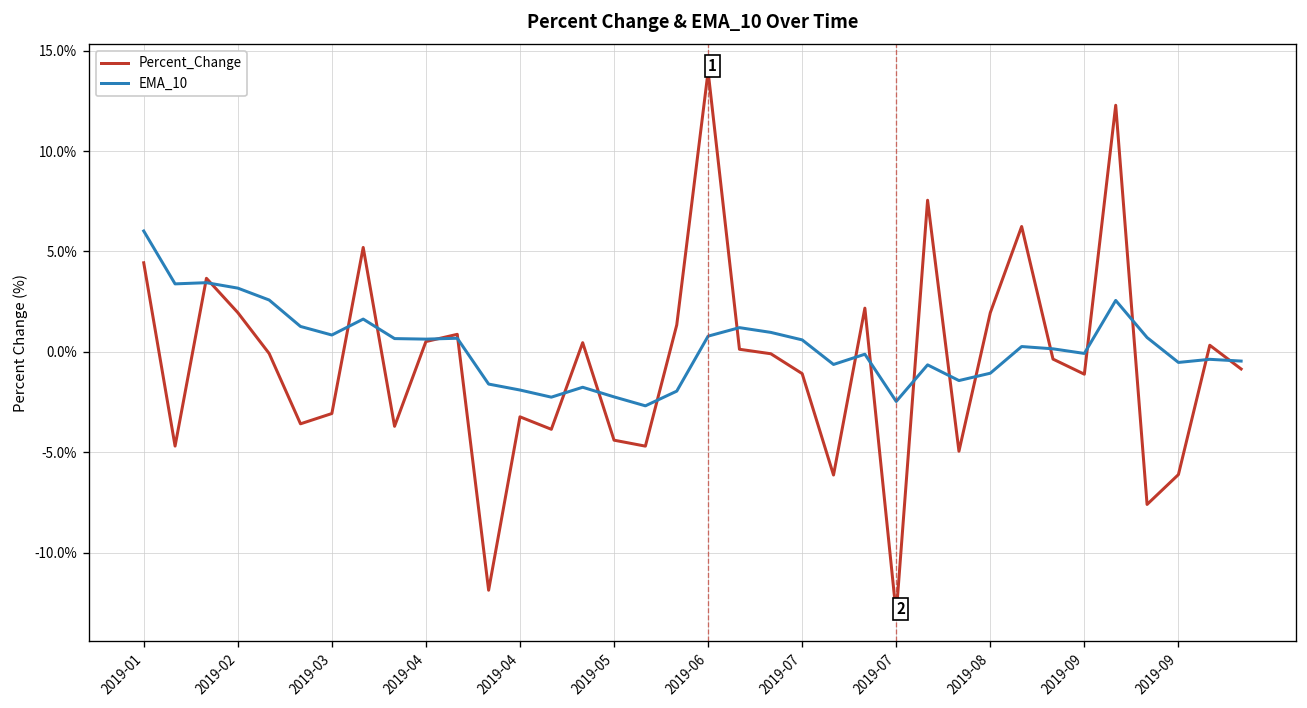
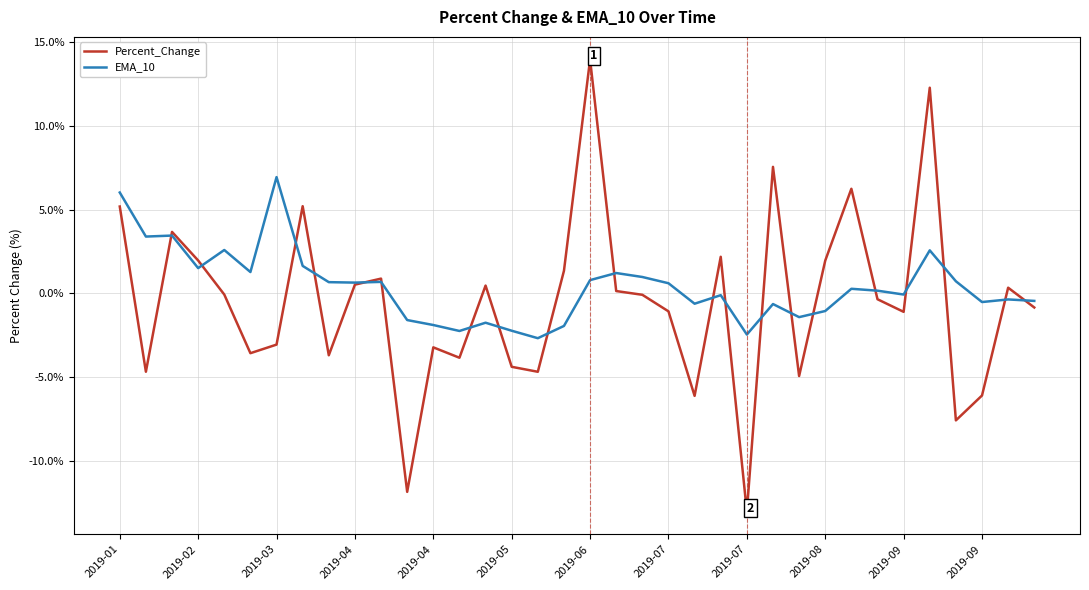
  {
    "Percent_Change": {
-     "2019-01": "4.4%",
+     "2019-01": "5.2%",
      "2019-02": "2.0%",
      "2019-03": "-3.1%",
      "2019-05": "-4.4%",
      "2019-08": "2.0%"
    },
    "EMA_10": {
      "2019-01": "6.0%",
-     "2019-02": "3.2%",
-     "2019-03": "0.8%",
+     "2019-02": "1.5%",
+     "2019-03": "6.9%",
      "2019-05": "-2.2%",
      "2019-06": "0.8%",
      "2019-08": "-1.1%"
    }
  }
